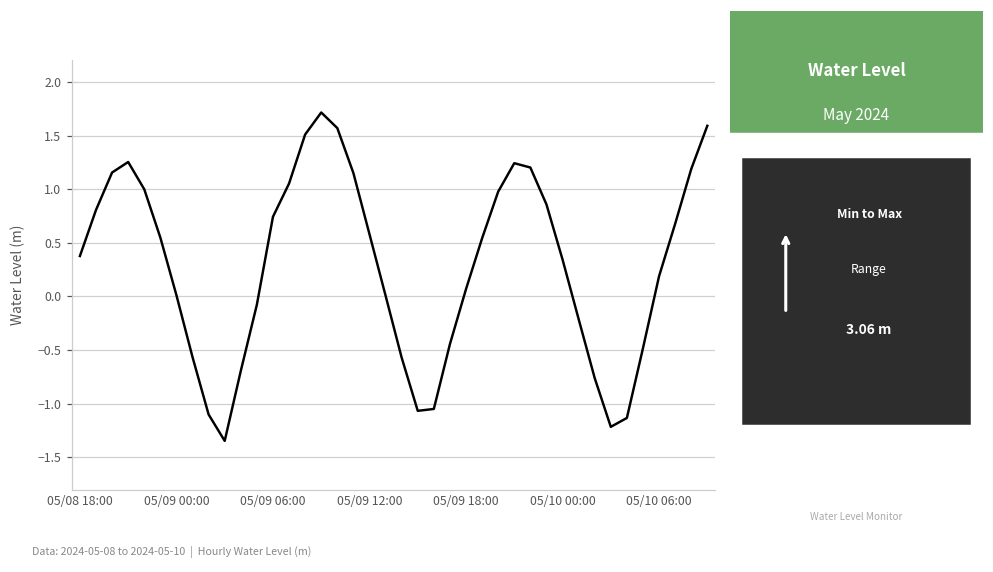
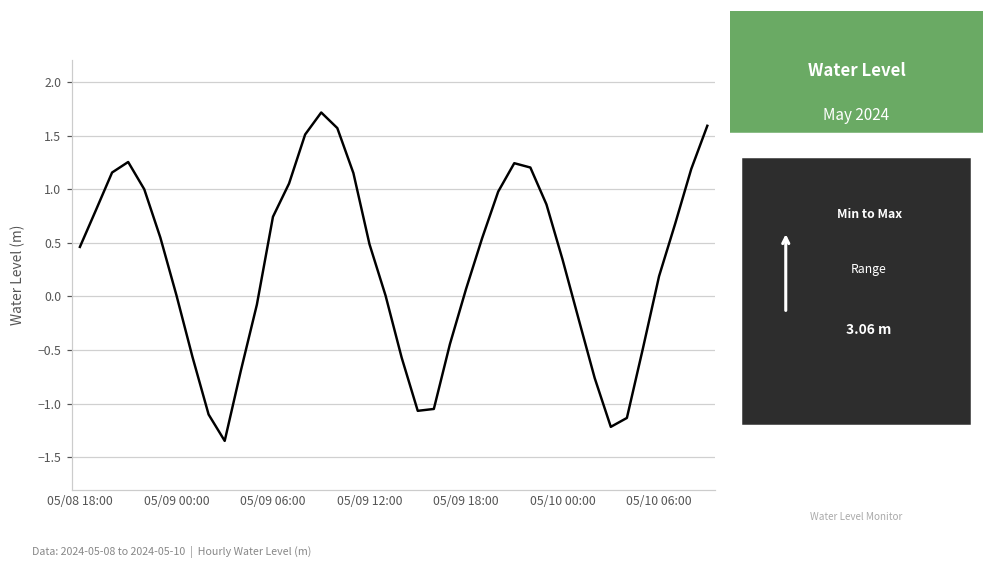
  {
-   "05/08 18:00": 0.4,
+   "05/08 18:00": 0.5,
    "05/09 00:00": 0.0,
    "05/09 06:00": 0.7,
-   "05/09 12:00": 0.6,
+   "05/09 12:00": 0.5,
    "05/09 18:00": 0.1,
    "05/10 00:00": 0.3,
    "05/10 06:00": 0.2
  }
